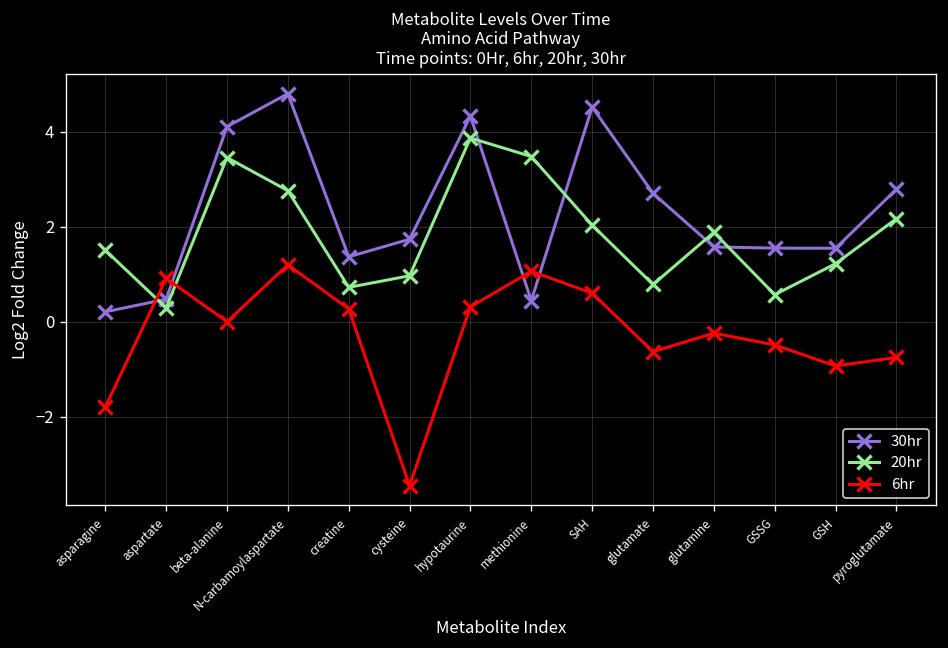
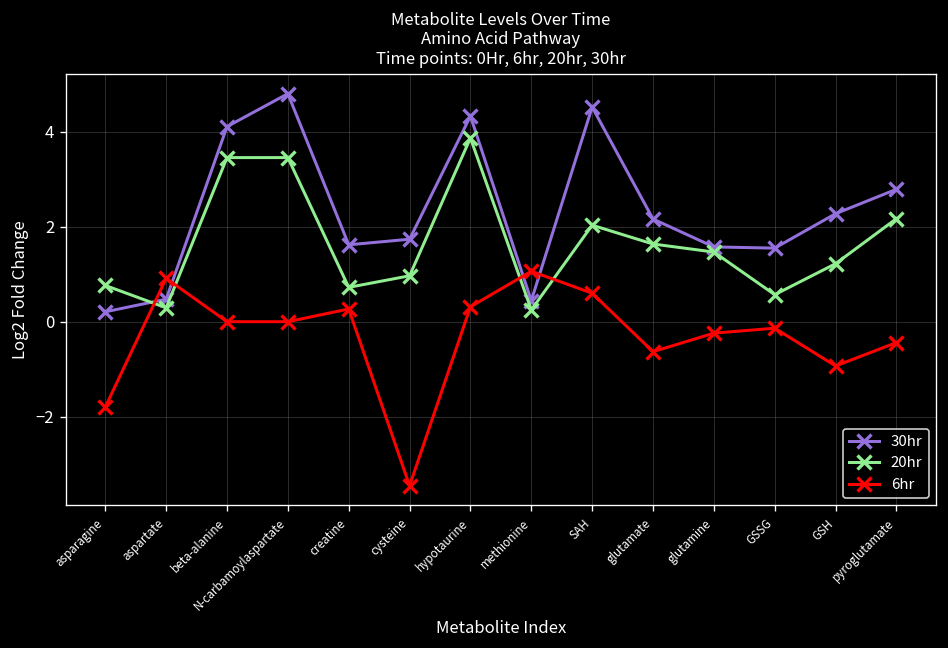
  {
    "30hr": {
      "asparagine": 0.2,
      "aspartate": 0.5,
      "beta-alanine": 4.1,
      "N-carbamoylaspartate": 4.8,
-     "creatine": 1.4,
+     "creatine": 1.6,
      "cysteine": 1.7,
      "hypotaurine": 4.3,
      "methionine": 0.4,
      "SAH": 4.5,
-     "glutamate": 2.7,
+     "glutamate": 2.2,
      "glutamine": 1.6,
      "GSSG": 1.6,
-     "GSH": 1.5,
+     "GSH": 2.3,
      "pyroglutamate": 2.8
    },
    "20hr": {
-     "asparagine": 1.5,
+     "asparagine": 0.8,
      "aspartate": 0.3,
      "beta-alanine": 3.5,
-     "N-carbamoylaspartate": 2.8,
+     "N-carbamoylaspartate": 3.5,
      "creatine": 0.7,
      "cysteine": 1.0,
      "hypotaurine": 3.9,
-     "methionine": 3.5,
+     "methionine": 0.2,
      "SAH": 2.0,
-     "glutamate": 0.8,
-     "glutamine": 1.9,
+     "glutamate": 1.6,
+     "glutamine": 1.5,
      "GSSG": 0.6,
      "GSH": 1.2,
      "pyroglutamate": 2.2
    },
    "6hr": {
      "asparagine": -1.8,
      "aspartate": 0.9,
      "beta-alanine": 0.0,
-     "N-carbamoylaspartate": 1.2,
+     "N-carbamoylaspartate": 0.0,
      "creatine": 0.3,
      "cysteine": -3.5,
      "hypotaurine": 0.3,
      "methionine": 1.1,
      "SAH": 0.6,
      "glutamate": -0.6,
      "glutamine": -0.2,
-     "GSSG": -0.5,
+     "GSSG": -0.1,
      "GSH": -0.9,
-     "pyroglutamate": -0.8
+     "pyroglutamate": -0.4
    }
  }
